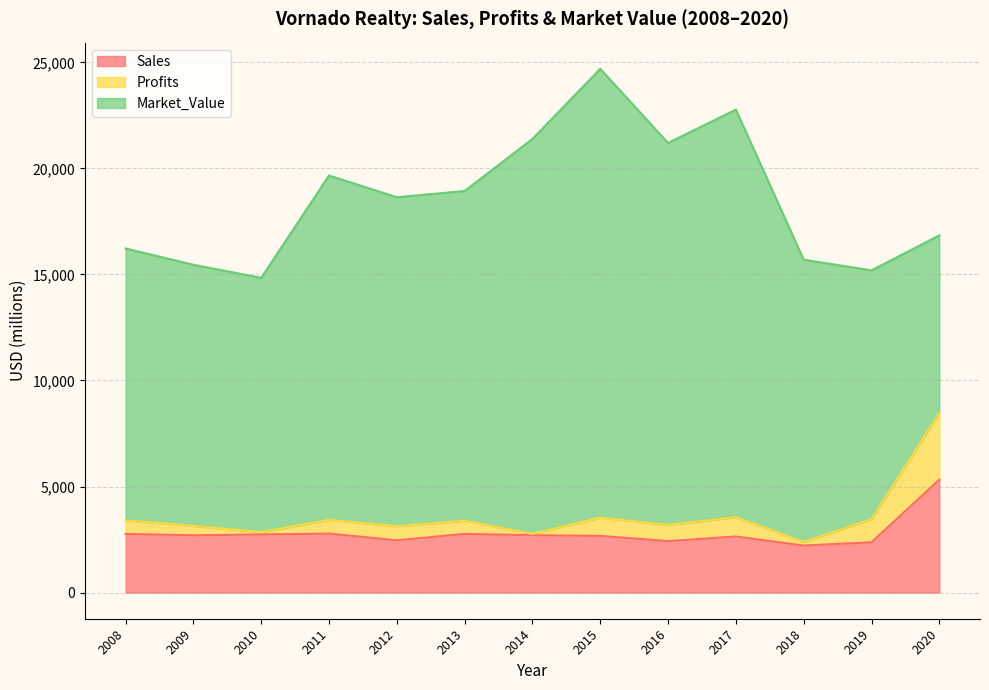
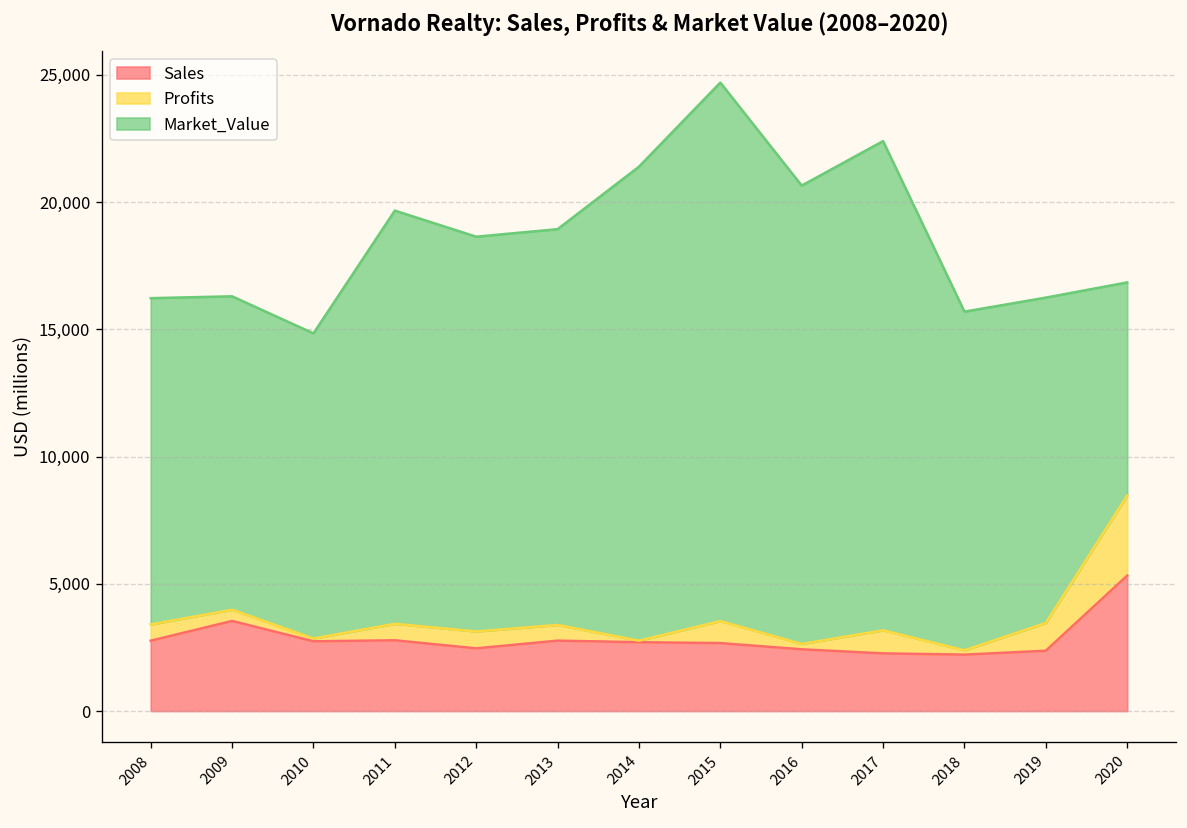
  {
    "Sales": {
      "2008": "2,800",
-     "2009": "2,700",
+     "2009": "3,500",
      "2011": "2,800",
      "2012": "2,500",
      "2013": "2,800",
      "2015": "2,700",
      "2016": "2,400",
-     "2017": "2,600",
+     "2017": "2,300",
      "2018": "2,200",
      "2019": "2,400",
      "2020": "5,300"
    },
    "Profits": {
      "2008": "600",
      "2009": "400",
      "2011": "600",
      "2012": "700",
      "2013": "600",
      "2015": "900",
-     "2016": "800",
+     "2016": "200",
      "2017": "900",
      "2018": "200",
      "2019": "1,100",
      "2020": "3,100"
    },
    "Market_Value": {
      "2008": "12,800",
      "2009": "12,300",
      "2010": "12,000",
      "2011": "16,200",
      "2012": "15,500",
      "2013": "15,600",
      "2014": "18,600",
      "2015": "21,200",
      "2016": "18,000",
      "2017": "19,200",
      "2018": "13,300",
-     "2019": "11,700",
+     "2019": "12,800",
      "2020": "8,400"
    }
  }
